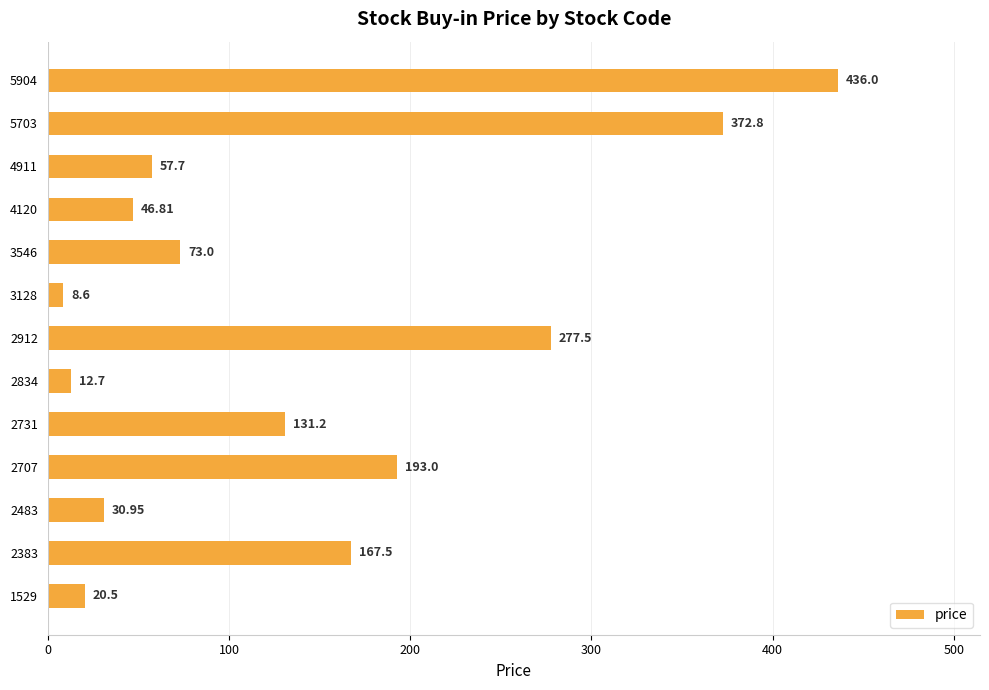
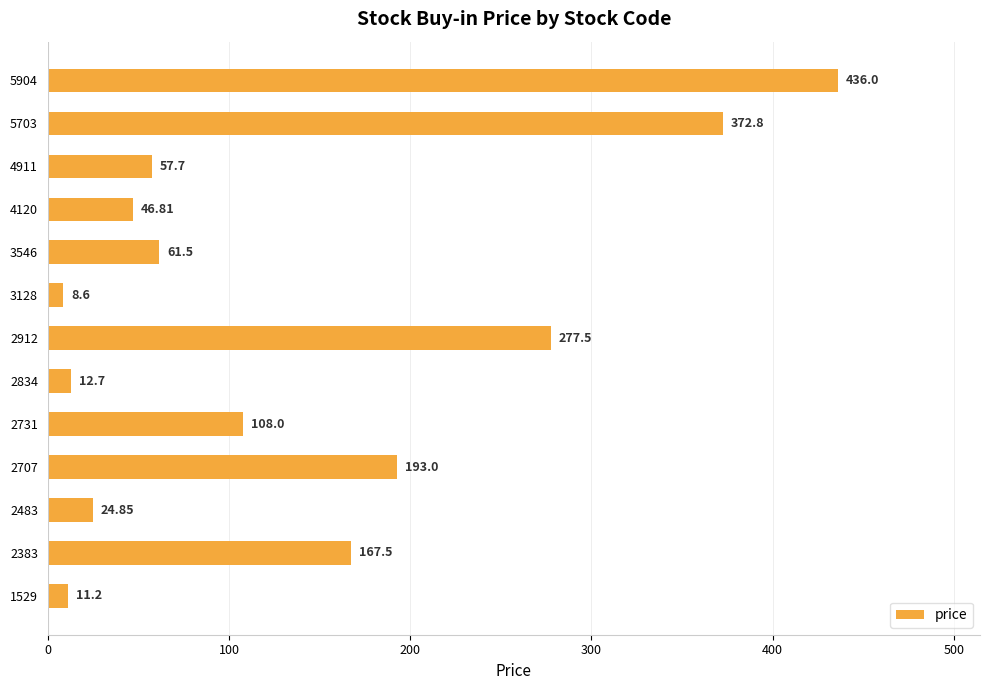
  {
    "5904": 436.0,
    "5703": 372.8,
    "4911": 57.7,
    "4120": 46.81,
-   "3546": 73.0,
+   "3546": 61.5,
    "3128": 8.6,
    "2912": 277.5,
    "2834": 12.7,
-   "2731": 131.2,
+   "2731": 108.0,
    "2707": 193.0,
-   "2483": 30.95,
+   "2483": 24.85,
    "2383": 167.5,
-   "1529": 20.5
+   "1529": 11.2
  }
